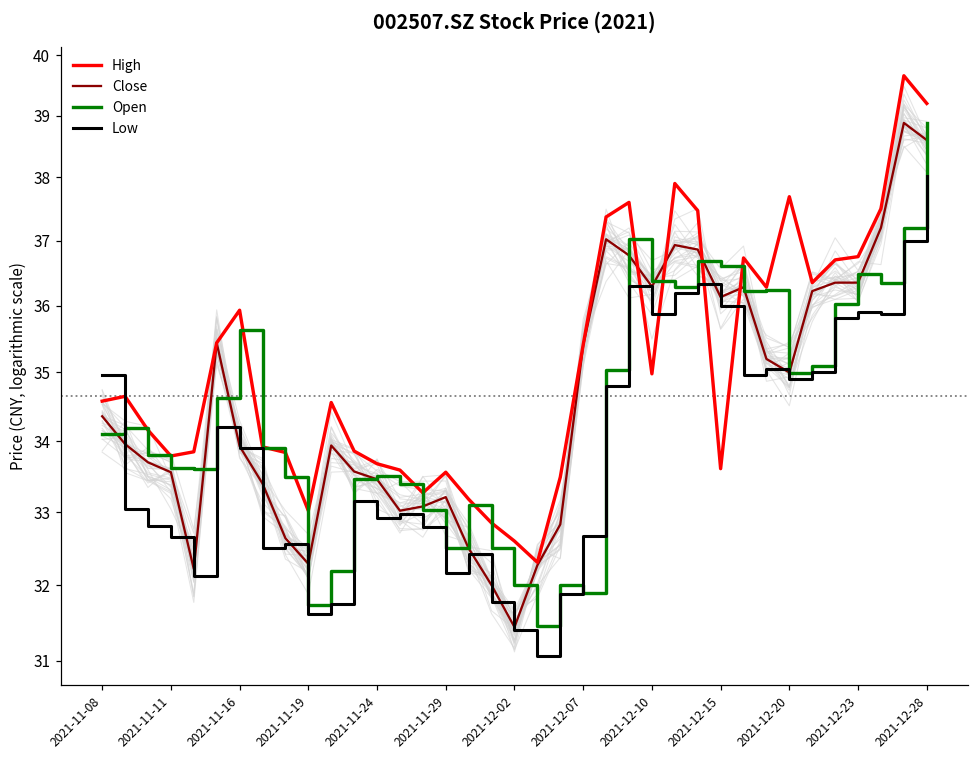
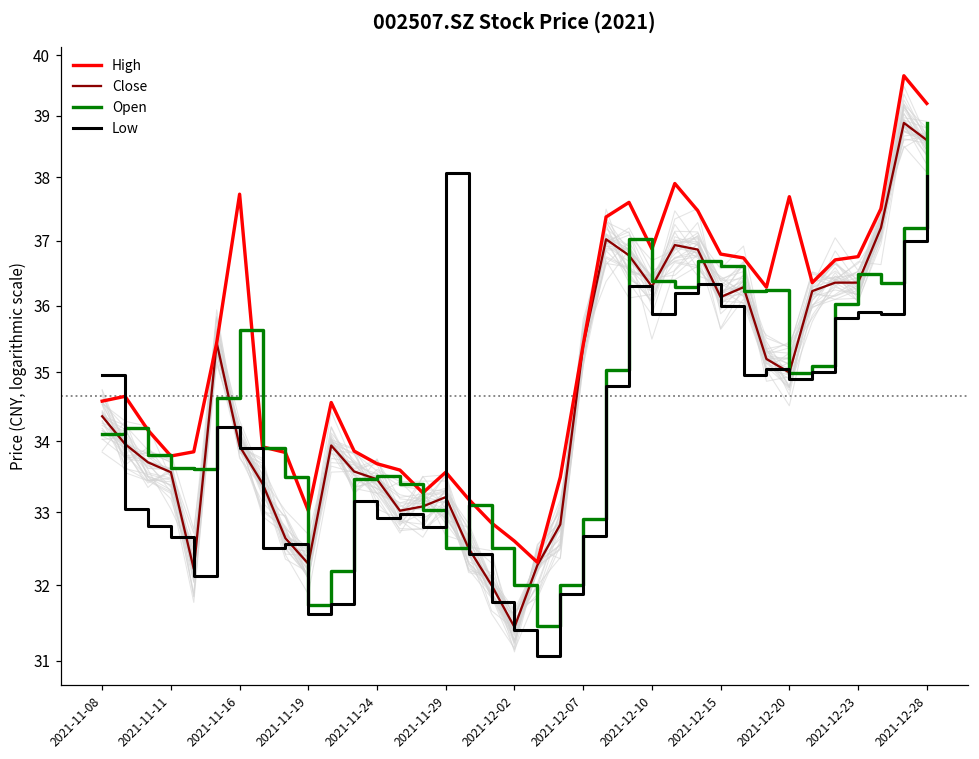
  {
    "High": {
-     "2021-11-16": 35.9,
+     "2021-11-16": 37.7,
      "2021-11-19": 33.0,
      "2021-12-02": 32.6,
-     "2021-12-10": 35.0,
-     "2021-12-15": 33.6,
+     "2021-12-10": 36.9,
+     "2021-12-15": 36.8,
      "2021-12-20": 37.7,
      "2021-12-23": 36.8,
      "2021-12-28": 39.2
    },
    "Open": {
      "2021-11-16": 35.6,
      "2021-11-19": 31.7,
      "2021-11-29": 32.5,
      "2021-12-02": 32.0,
-     "2021-12-07": 31.9,
+     "2021-12-07": 32.9,
      "2021-12-15": 36.6
    },
    "Low": {
      "2021-11-08": 35.0,
      "2021-11-11": 32.7,
      "2021-11-19": 31.6,
      "2021-11-24": 32.9,
-     "2021-11-29": 32.2,
+     "2021-11-29": 38.1,
      "2021-12-07": 32.7,
      "2021-12-23": 35.9,
      "2021-12-28": 38.0
    }
  }
